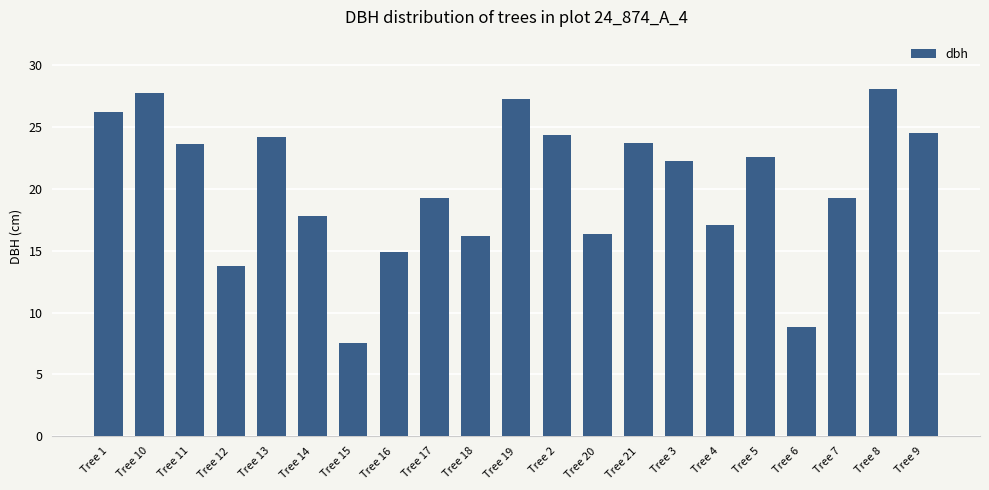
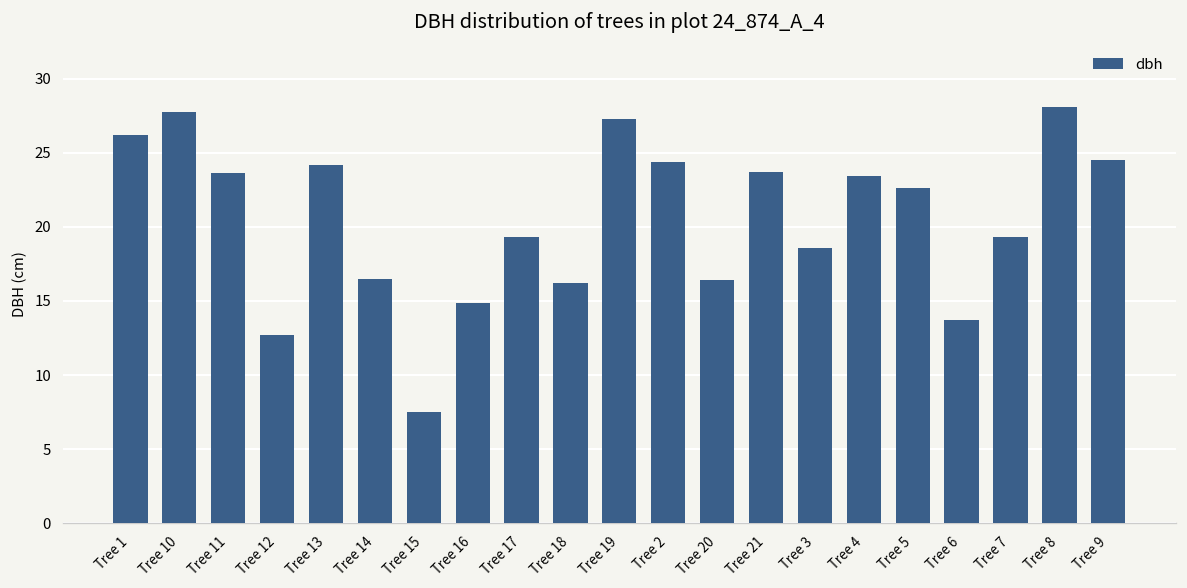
  {
    "Tree 1": 26.2,
    "Tree 10": 27.8,
    "Tree 11": 23.7,
-   "Tree 12": 13.8,
+   "Tree 12": 12.7,
    "Tree 13": 24.2,
-   "Tree 14": 17.8,
+   "Tree 14": 16.5,
    "Tree 15": 7.5,
    "Tree 16": 14.9,
    "Tree 17": 19.3,
    "Tree 18": 16.2,
    "Tree 19": 27.3,
    "Tree 2": 24.4,
    "Tree 20": 16.4,
    "Tree 21": 23.7,
-   "Tree 3": 22.3,
-   "Tree 4": 17.1,
+   "Tree 3": 18.6,
+   "Tree 4": 23.5,
    "Tree 5": 22.6,
-   "Tree 6": 8.8,
+   "Tree 6": 13.7,
    "Tree 7": 19.3,
    "Tree 8": 28.1,
    "Tree 9": 24.5
  }
